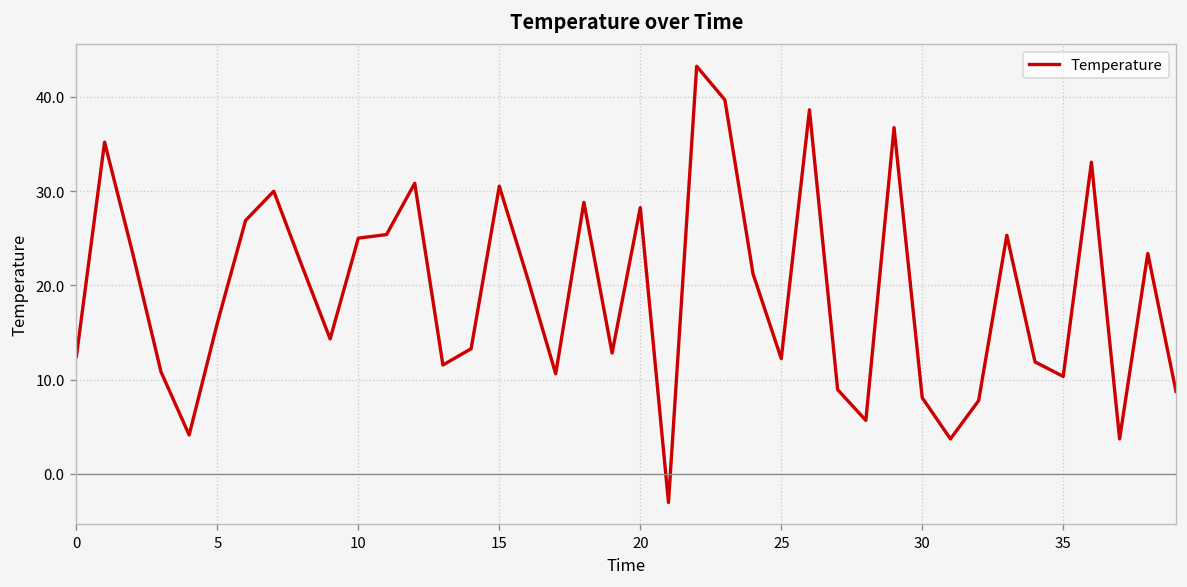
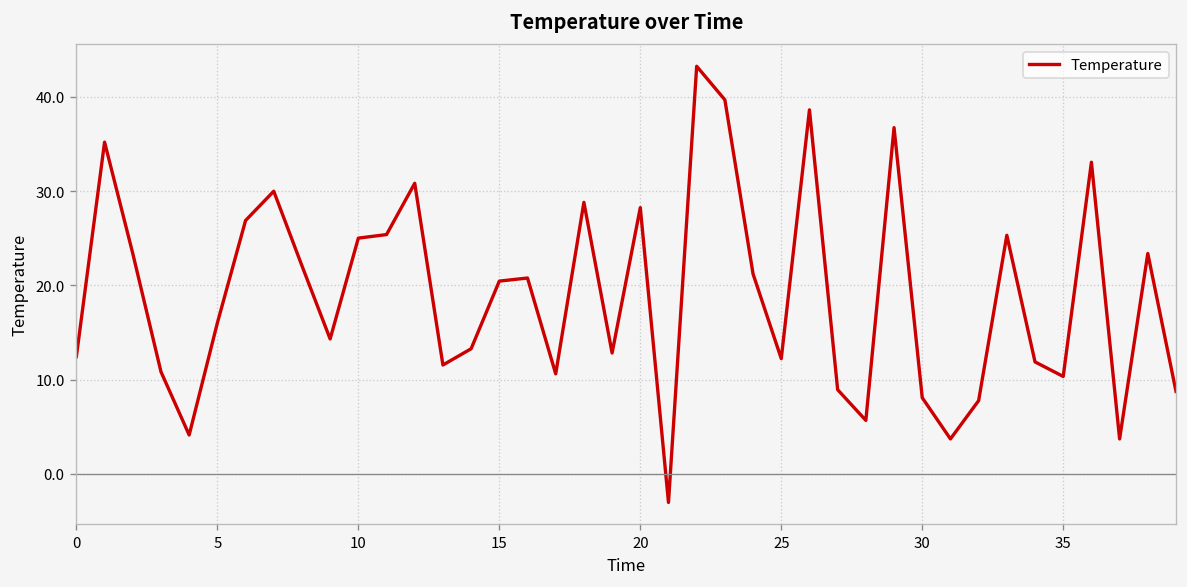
  {
    "0": 12,
    "5": 16,
    "10": 25,
-   "15": 31,
+   "15": 20,
    "20": 28,
    "25": 12,
    "30": 8,
    "35": 10
  }
